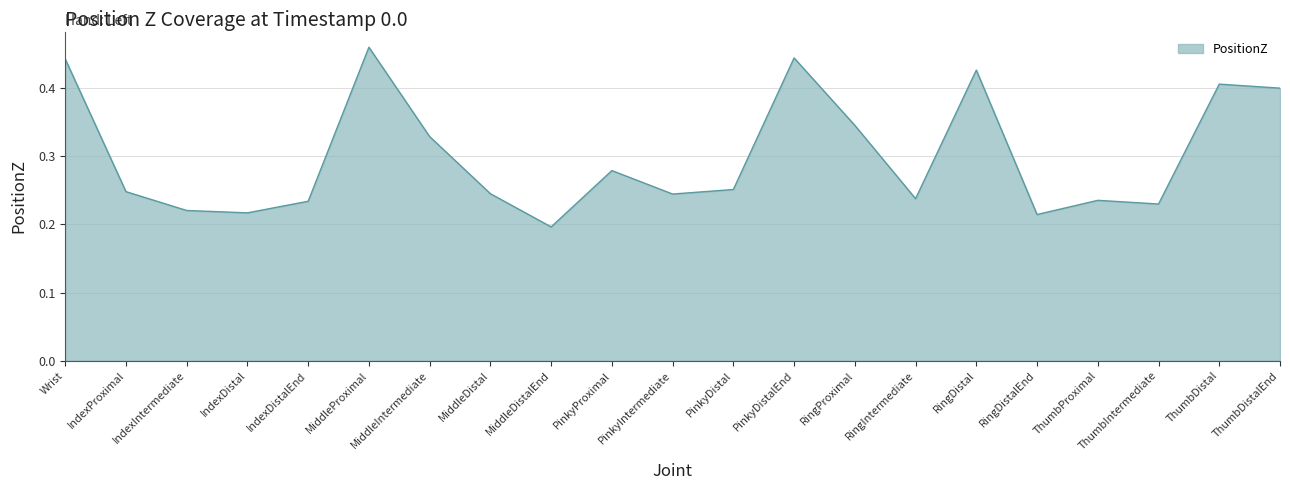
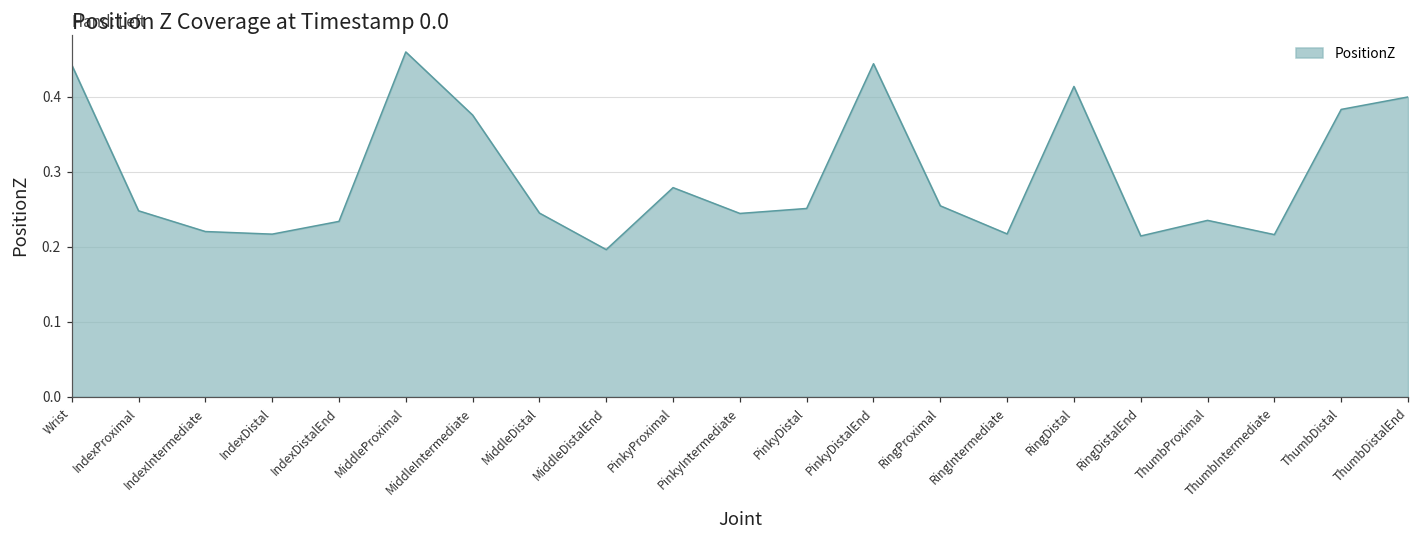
  {
    "Wrist": 0.44,
    "IndexProximal": 0.25,
    "IndexIntermediate": 0.22,
    "IndexDistal": 0.22,
    "IndexDistalEnd": 0.23,
    "MiddleProximal": 0.46,
-   "MiddleIntermediate": 0.33,
+   "MiddleIntermediate": 0.38,
    "MiddleDistal": 0.25,
    "MiddleDistalEnd": 0.20,
    "PinkyProximal": 0.28,
    "PinkyIntermediate": 0.24,
    "PinkyDistal": 0.25,
    "PinkyDistalEnd": 0.44,
-   "RingProximal": 0.35,
-   "RingIntermediate": 0.24,
-   "RingDistal": 0.43,
+   "RingProximal": 0.25,
+   "RingIntermediate": 0.22,
+   "RingDistal": 0.41,
    "RingDistalEnd": 0.21,
    "ThumbProximal": 0.24,
-   "ThumbIntermediate": 0.23,
-   "ThumbDistal": 0.41,
+   "ThumbIntermediate": 0.22,
+   "ThumbDistal": 0.38,
    "ThumbDistalEnd": 0.40
  }
